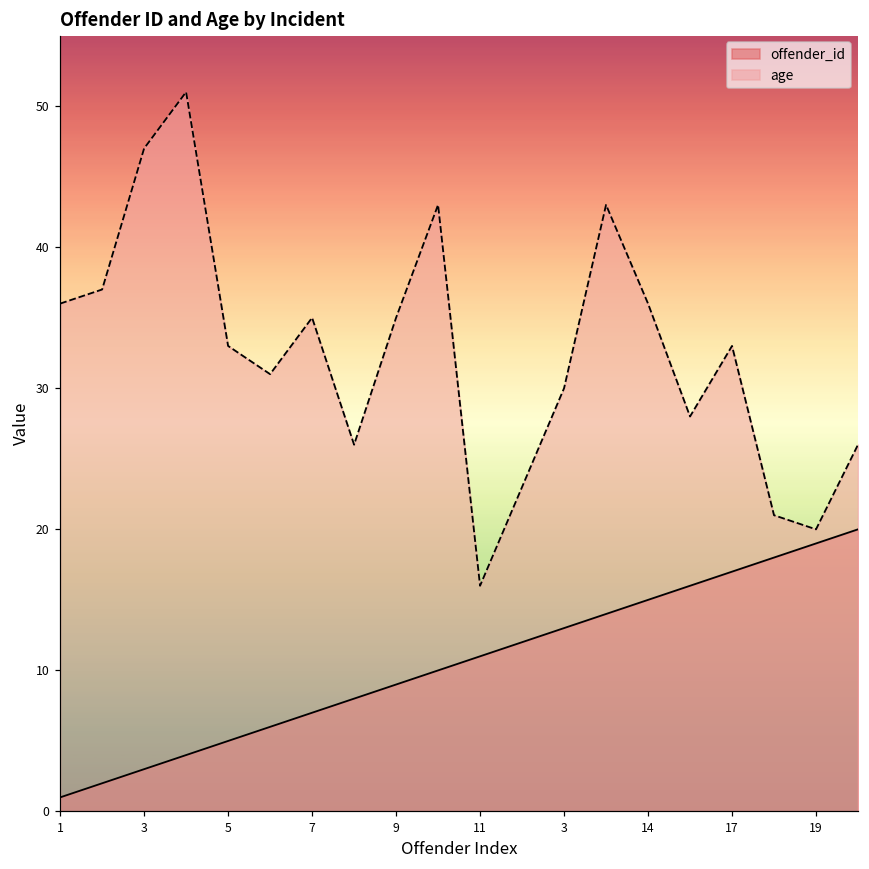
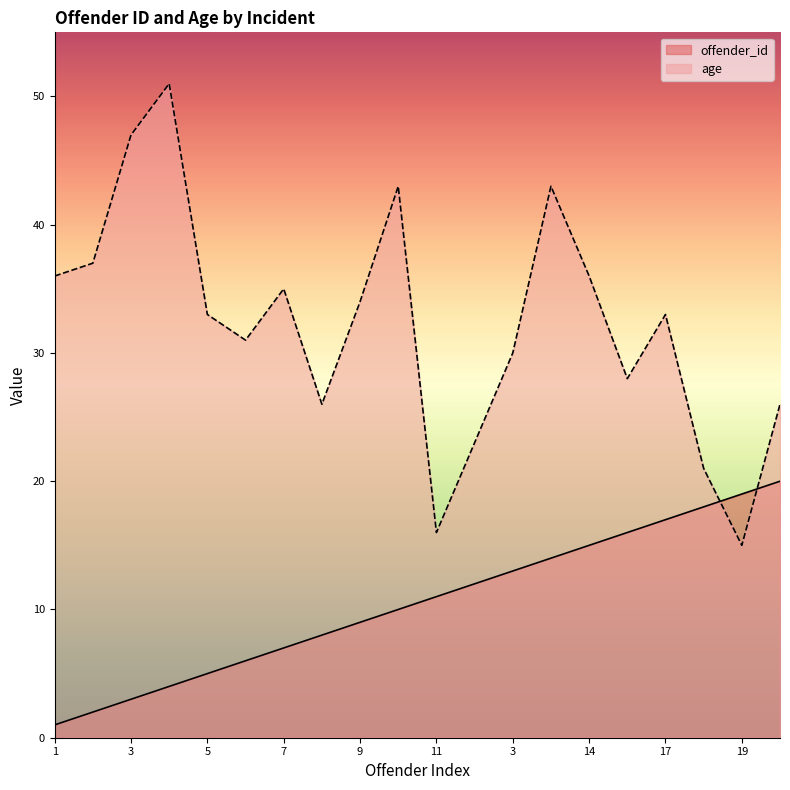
  {
    "offender_id": {
      "1": 1,
      "5": 5,
      "7": 7,
      "9": 9,
      "11": 11,
      "17": 17,
      "19": 19
    },
    "age": {
      "1": 36,
      "5": 33,
      "7": 35,
-     "9": 35,
+     "9": 34,
      "11": 16,
      "17": 33,
-     "19": 20
+     "19": 15
    }
  }
